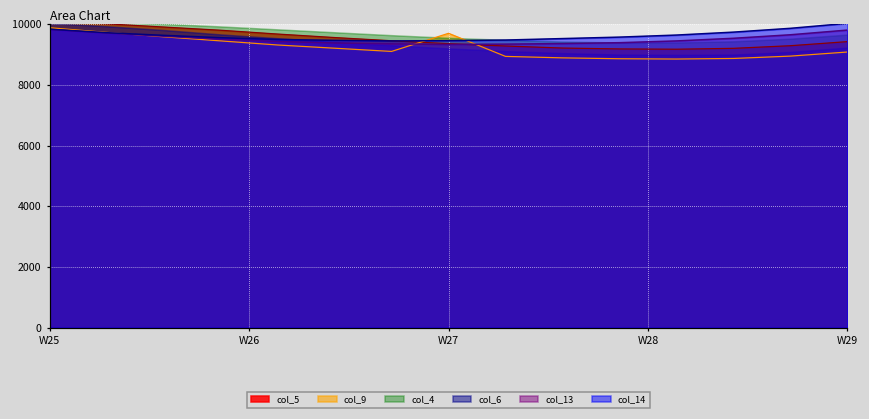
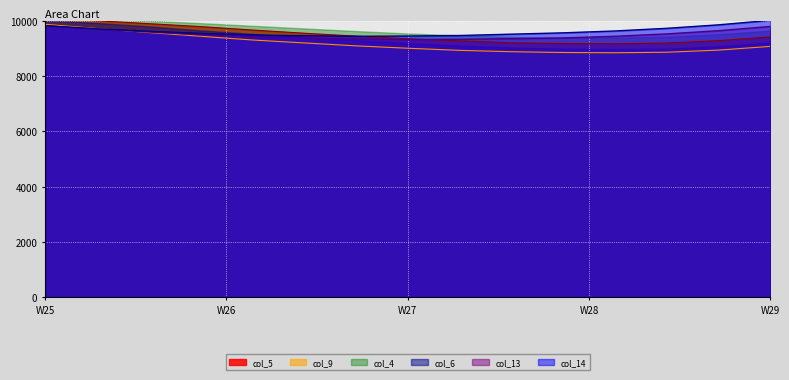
  {
    "col_5": {
      "W29": 9400
    },
    "col_9": {
-     "W27": 9700,
+     "W27": 9000,
      "W29": 9100
    },
    "col_4": {
      "W27": 9600,
      "W29": 9700
    },
    "col_6": {
      "W27": 9200,
      "W29": 9200
    },
    "col_13": {
      "W29": 9800
    },
    "col_14": {
      "W27": 9500,
      "W29": 10000
    }
  }
